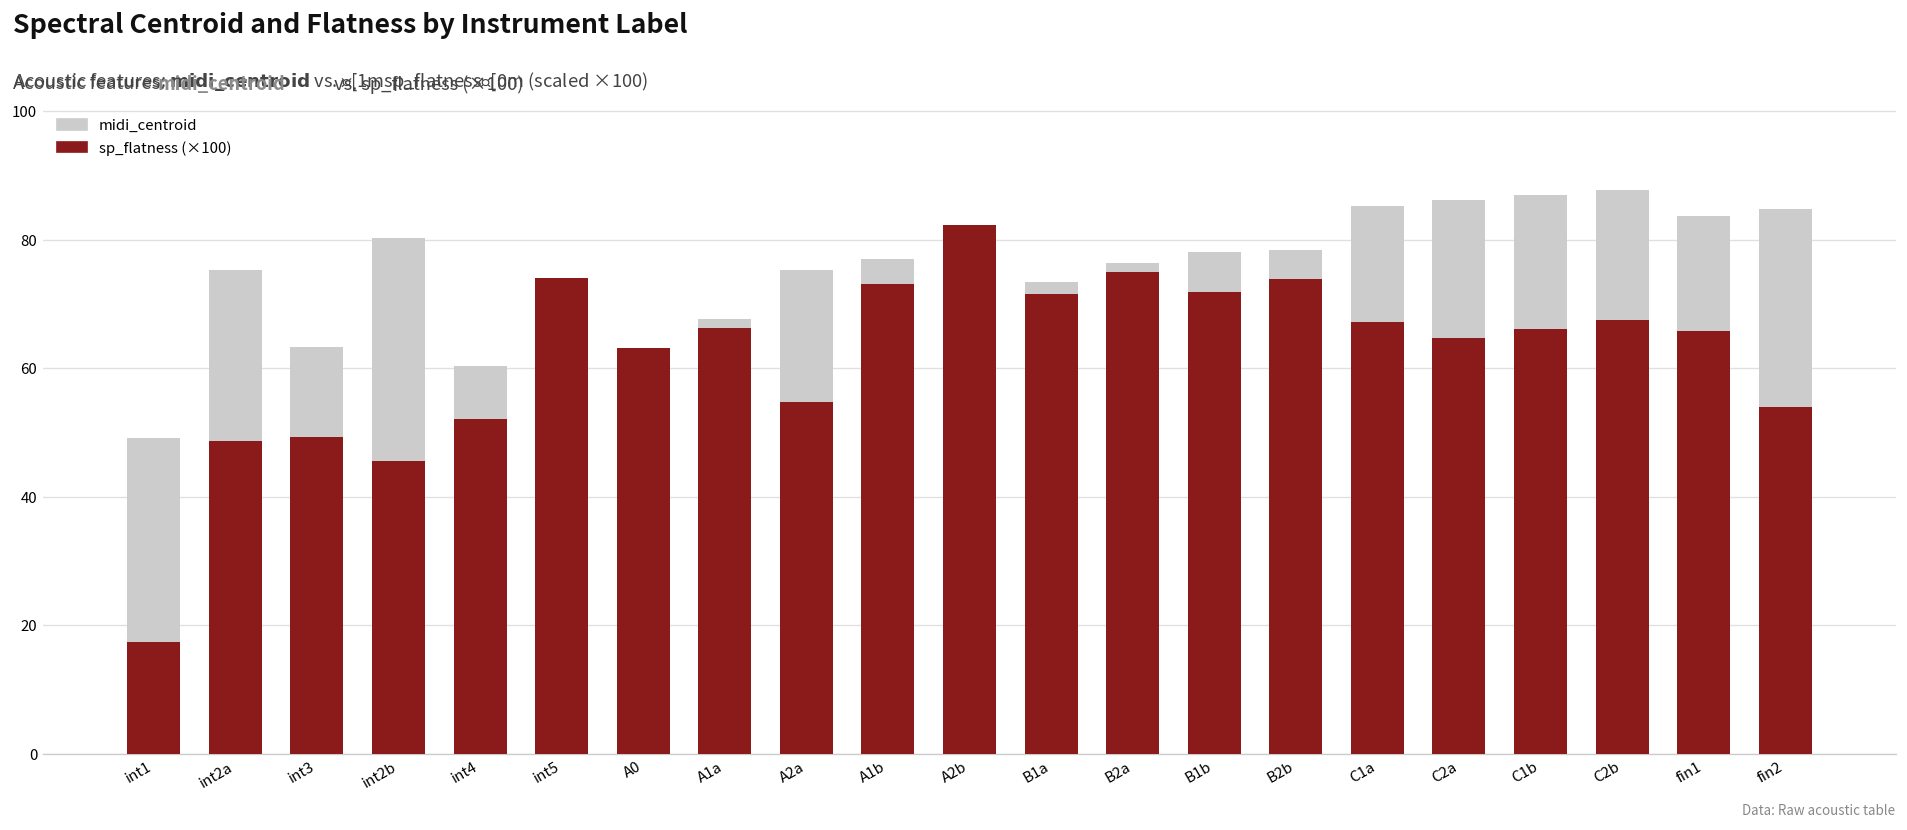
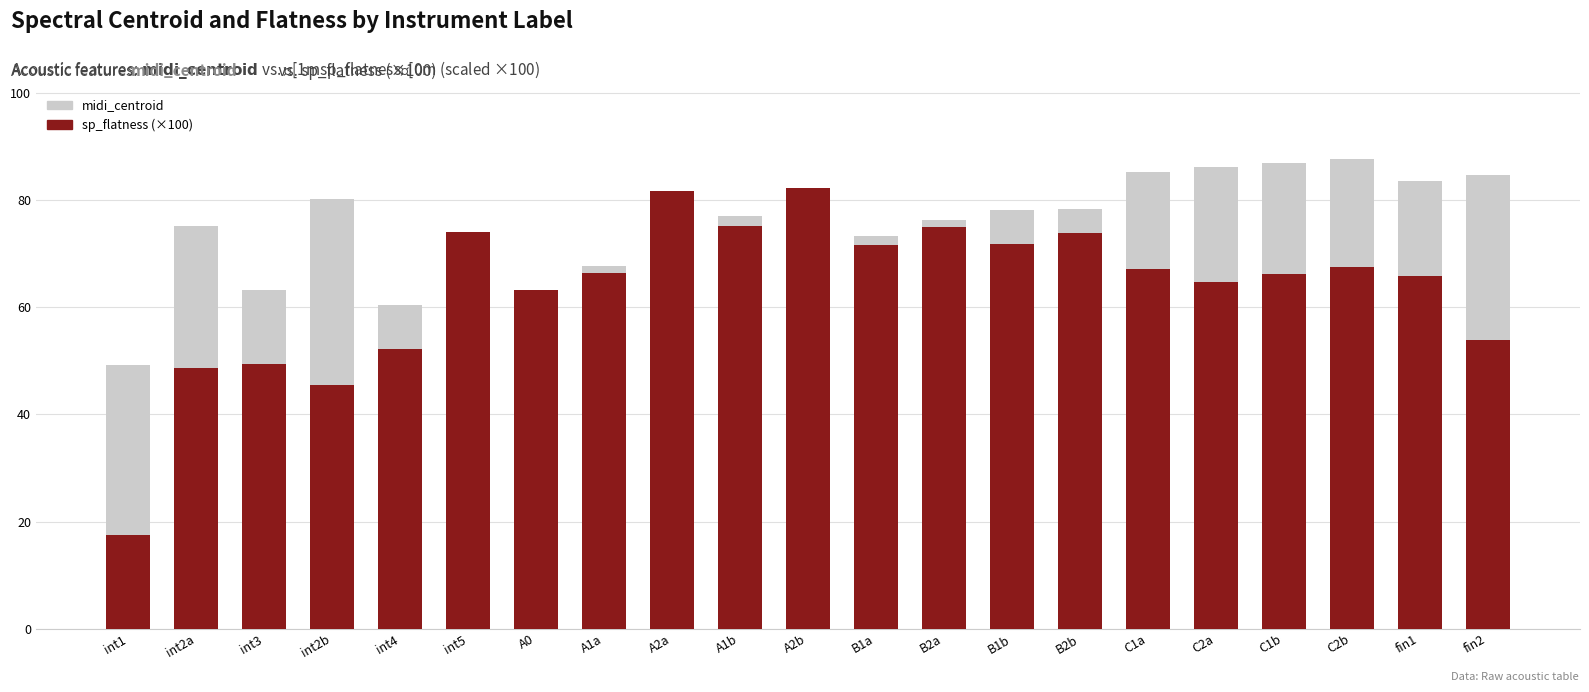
  {
    "midi_centroid": {
      "int1": 49,
      "int2a": 75,
      "int3": 63,
      "int2b": 80,
      "int4": 60,
      "A1a": 68,
-     "A2a": 75,
+     "A2a": 74,
      "A1b": 77,
      "B1a": 73,
      "B2a": 76,
      "B1b": 78,
      "B2b": 78,
      "C1a": 85,
      "C2a": 86,
      "C1b": 87,
      "C2b": 88,
      "fin1": 84,
      "fin2": 85
    },
    "sp_flatness (×100)": {
      "int5": 74,
      "A0": 63,
-     "A2a": 55,
-     "A1b": 73,
+     "A2a": 82,
+     "A1b": 75,
      "A2b": 82
    }
  }
